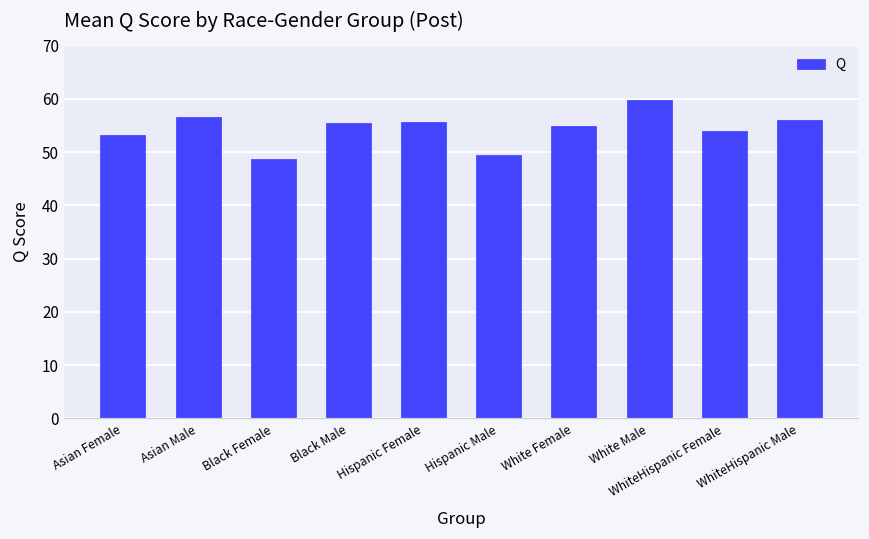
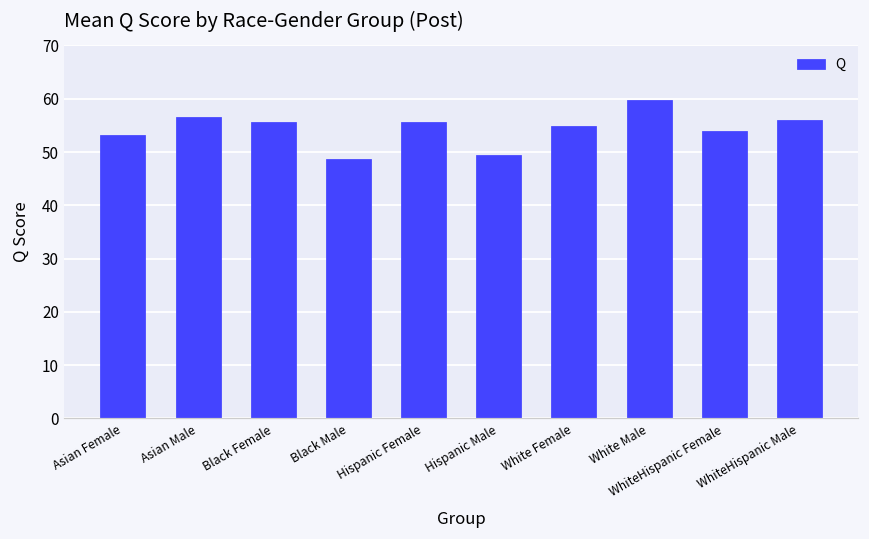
  {
    "Asian Female": 53,
    "Asian Male": 57,
-   "Black Female": 49,
-   "Black Male": 56,
+   "Black Female": 56,
+   "Black Male": 49,
    "Hispanic Female": 56,
    "Hispanic Male": 50,
    "White Female": 55,
    "White Male": 60,
    "WhiteHispanic Female": 54,
    "WhiteHispanic Male": 56
  }
